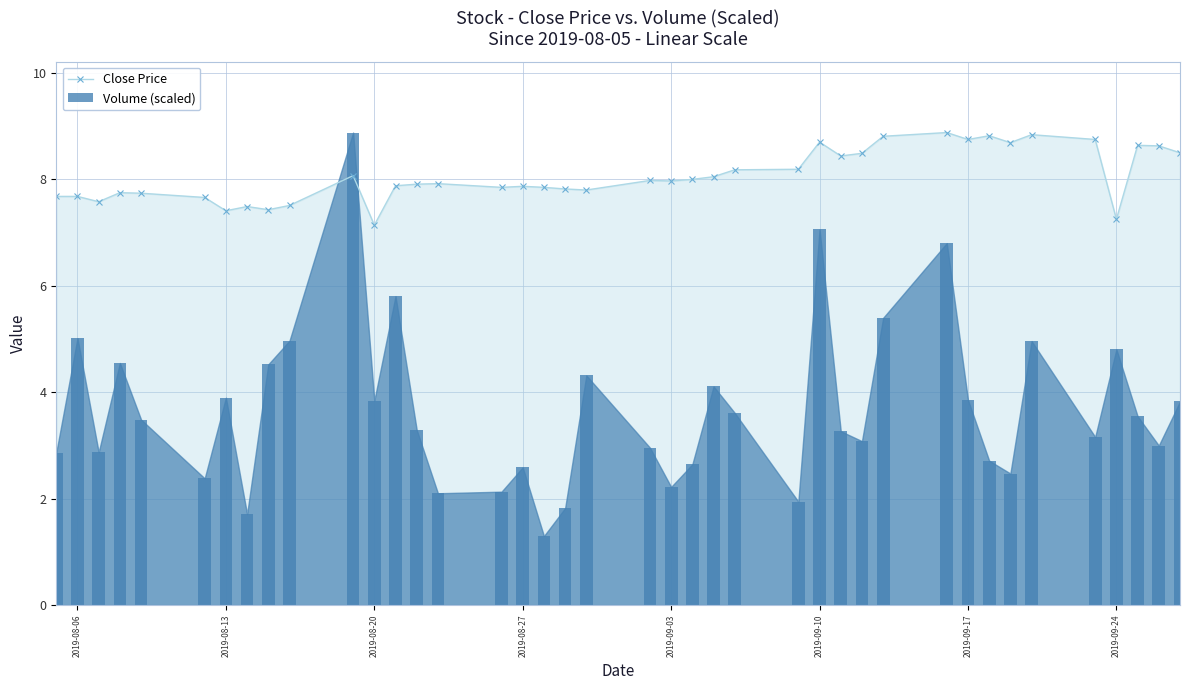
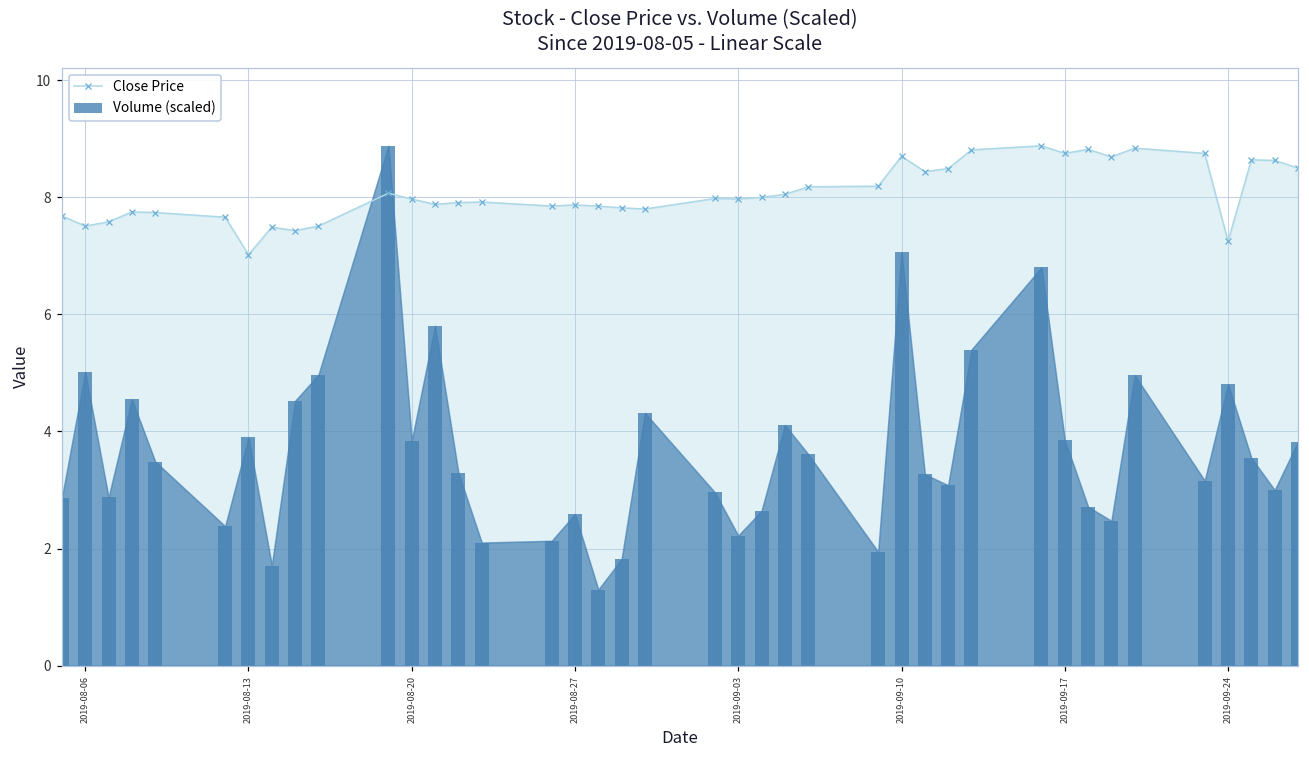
  {
    "Close Price": {
-     "2019-08-06": 7.7,
-     "2019-08-13": 7.4,
-     "2019-08-20": 7.1,
+     "2019-08-06": 7.5,
+     "2019-08-13": 7.0,
+     "2019-08-20": 8.0,
      "2019-08-27": 7.9,
      "2019-09-03": 8.0,
      "2019-09-10": 8.7,
      "2019-09-17": 8.8,
      "2019-09-24": 7.3
    }
  }
